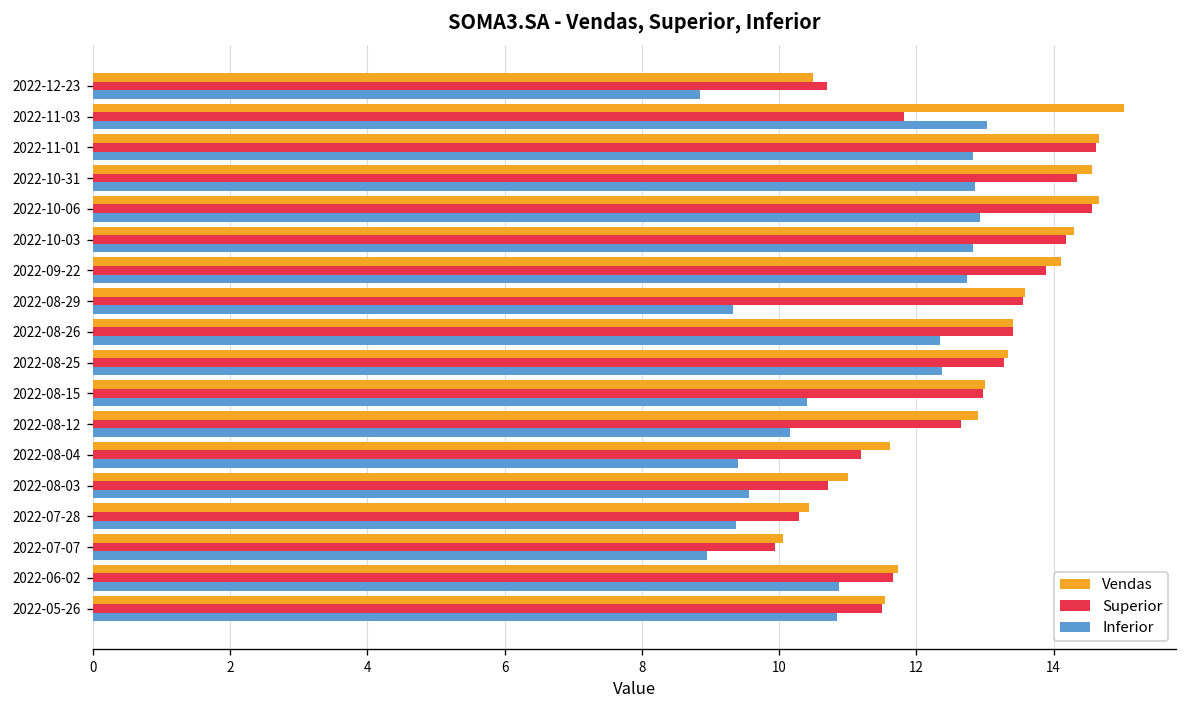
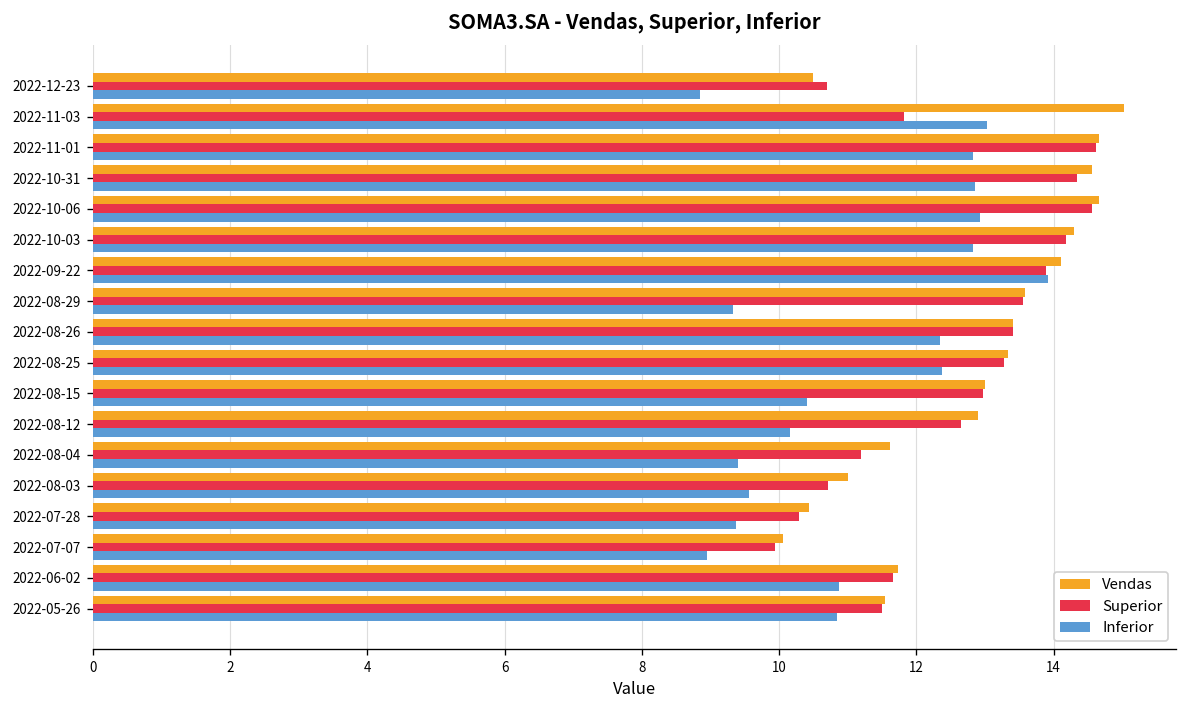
  {
    "Vendas": {
      "2022-12-23": 10.5,
      "2022-11-03": 15.0,
      "2022-11-01": 14.7,
      "2022-10-31": 14.6,
      "2022-10-06": 14.7,
      "2022-10-03": 14.3,
      "2022-09-22": 14.1,
      "2022-08-29": 13.6,
      "2022-08-26": 13.4,
      "2022-08-25": 13.3,
      "2022-08-15": 13.0,
      "2022-08-12": 12.9,
      "2022-08-04": 11.6,
      "2022-08-03": 11.0,
      "2022-07-28": 10.4,
      "2022-07-07": 10.1,
      "2022-06-02": 11.7,
      "2022-05-26": 11.5
    },
    "Superior": {
      "2022-12-23": 10.7,
      "2022-11-03": 11.8,
      "2022-11-01": 14.6,
      "2022-10-31": 14.3,
      "2022-10-06": 14.6,
      "2022-10-03": 14.2,
      "2022-09-22": 13.9,
      "2022-08-29": 13.6,
      "2022-08-26": 13.4,
      "2022-08-25": 13.3,
      "2022-08-15": 13.0,
      "2022-08-12": 12.7,
      "2022-08-04": 11.2,
      "2022-08-03": 10.7,
      "2022-07-28": 10.3,
      "2022-07-07": 9.9,
      "2022-06-02": 11.7,
      "2022-05-26": 11.5
    },
    "Inferior": {
      "2022-12-23": 8.8,
      "2022-11-03": 13.0,
      "2022-11-01": 12.8,
      "2022-10-31": 12.9,
      "2022-10-06": 12.9,
      "2022-10-03": 12.8,
-     "2022-09-22": 12.7,
+     "2022-09-22": 13.9,
      "2022-08-29": 9.3,
      "2022-08-26": 12.3,
      "2022-08-25": 12.4,
      "2022-08-15": 10.4,
      "2022-08-12": 10.2,
      "2022-08-04": 9.4,
      "2022-08-03": 9.6,
      "2022-07-28": 9.4,
      "2022-07-07": 9.0,
      "2022-06-02": 10.9,
      "2022-05-26": 10.8
    }
  }
